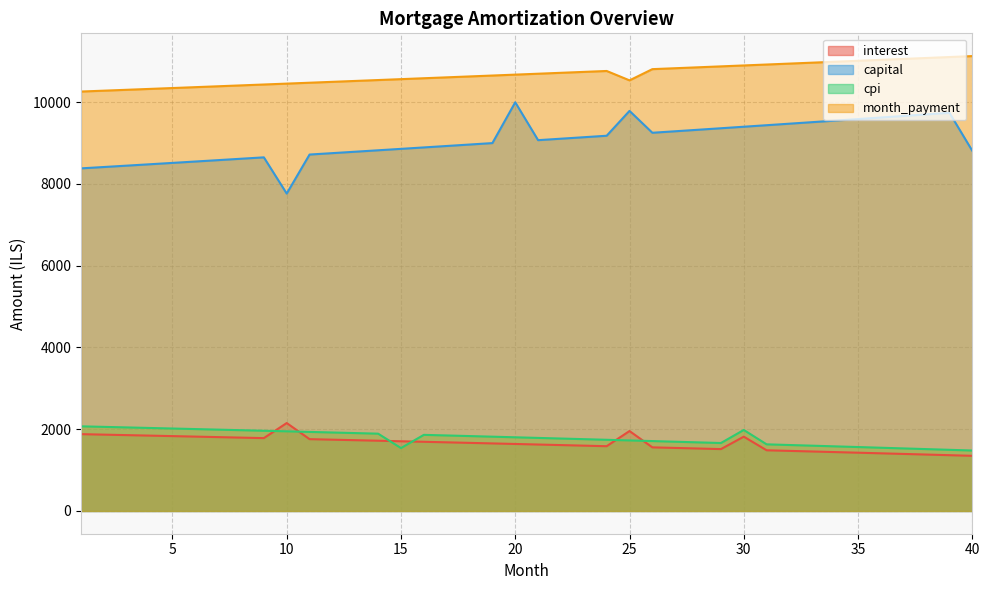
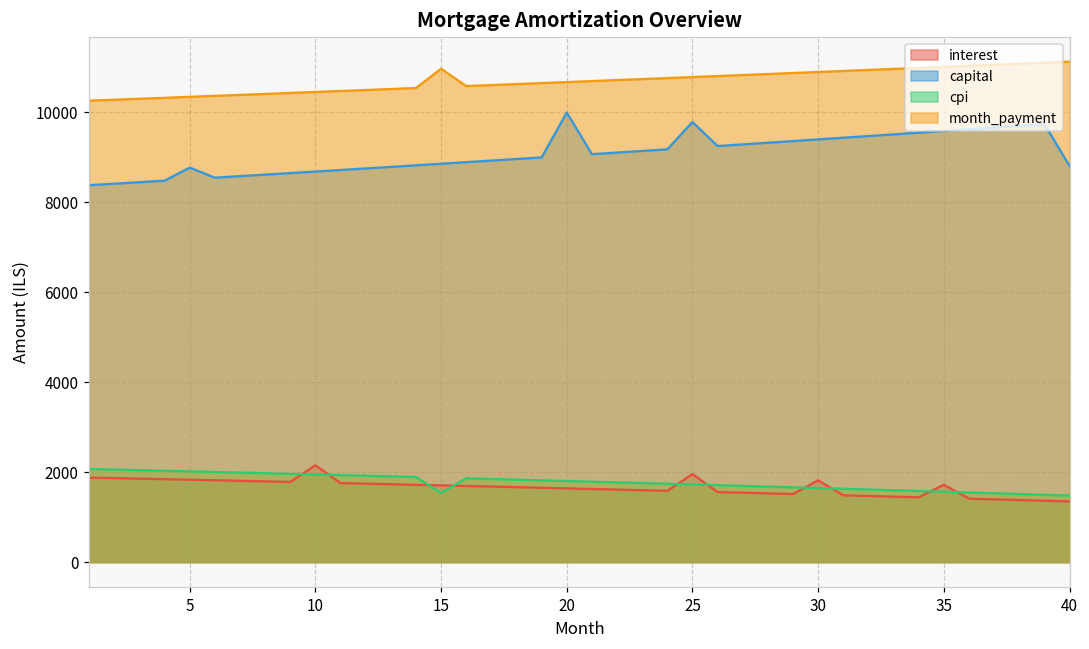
  {
    "interest": {
      "5": 1800,
      "10": 2200,
      "15": 1700,
      "20": 1600,
      "25": 2000,
      "30": 1800,
-     "35": 1400,
+     "35": 1700,
      "40": 1300
    },
    "capital": {
-     "5": 8500,
-     "10": 7800,
+     "5": 8800,
+     "10": 8700,
      "15": 8900,
      "20": 10000,
      "25": 9800,
      "30": 9400,
      "40": 8800
    },
    "cpi": {
      "5": 2000,
      "10": 1900,
      "15": 1500,
      "20": 1800,
      "25": 1700,
-     "30": 2000,
+     "30": 1600,
      "35": 1600,
      "40": 1500
    },
    "month_payment": {
      "5": 10300,
      "10": 10500,
-     "15": 10600,
+     "15": 11000,
      "20": 10700,
-     "25": 10500,
+     "25": 10800,
      "30": 10900,
      "40": 11100
    }
  }
